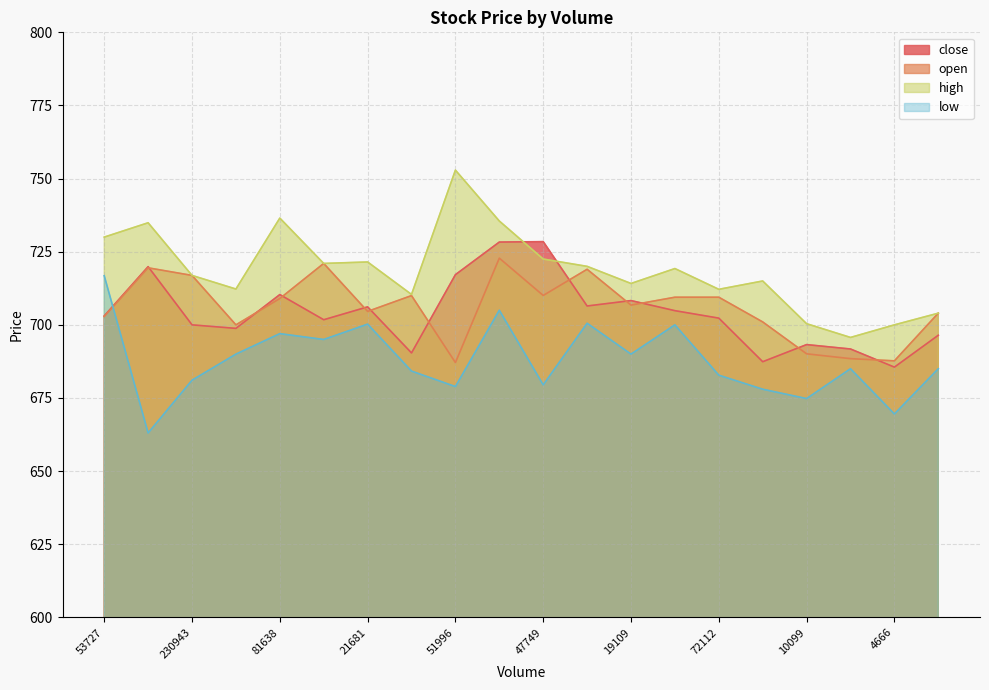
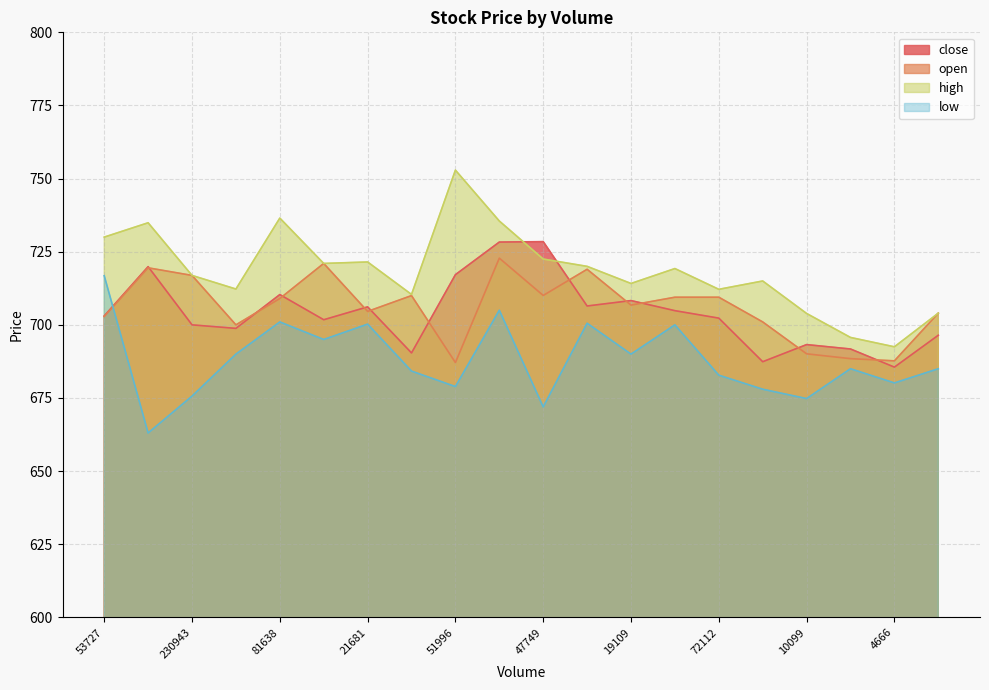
  {
    "high": {
      "53727": 730,
      "81638": 737,
      "21681": 722,
      "51996": 753,
      "47749": 723,
      "19109": 714,
      "72112": 712,
-     "10099": 700,
-     "4666": 700
+     "10099": 704,
+     "4666": 693
    },
    "low": {
      "53727": 717,
-     "230943": 681,
-     "81638": 697,
+     "230943": 676,
+     "81638": 701,
      "21681": 700,
      "51996": 679,
-     "47749": 679,
+     "47749": 672,
      "19109": 690,
      "72112": 683,
      "10099": 675,
-     "4666": 670
+     "4666": 680
    }
  }
